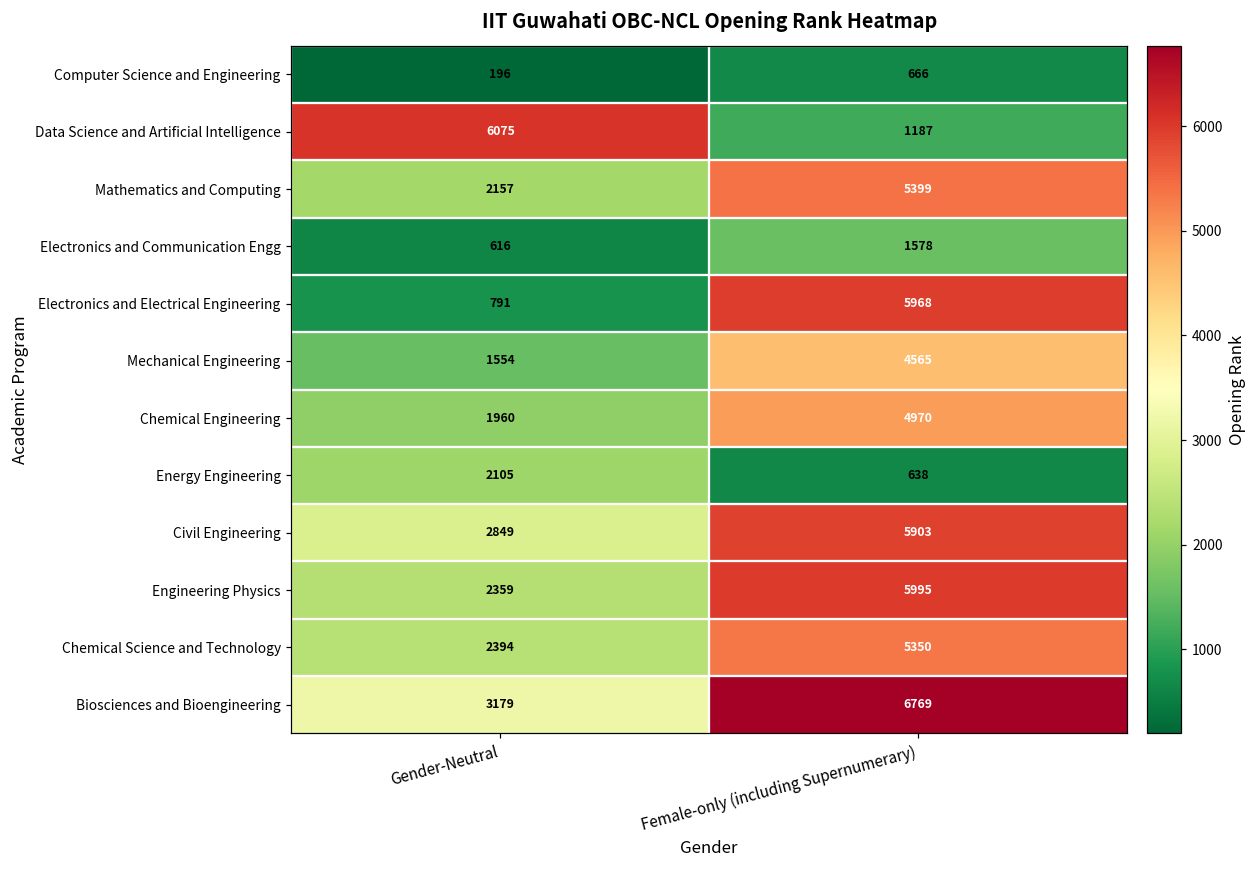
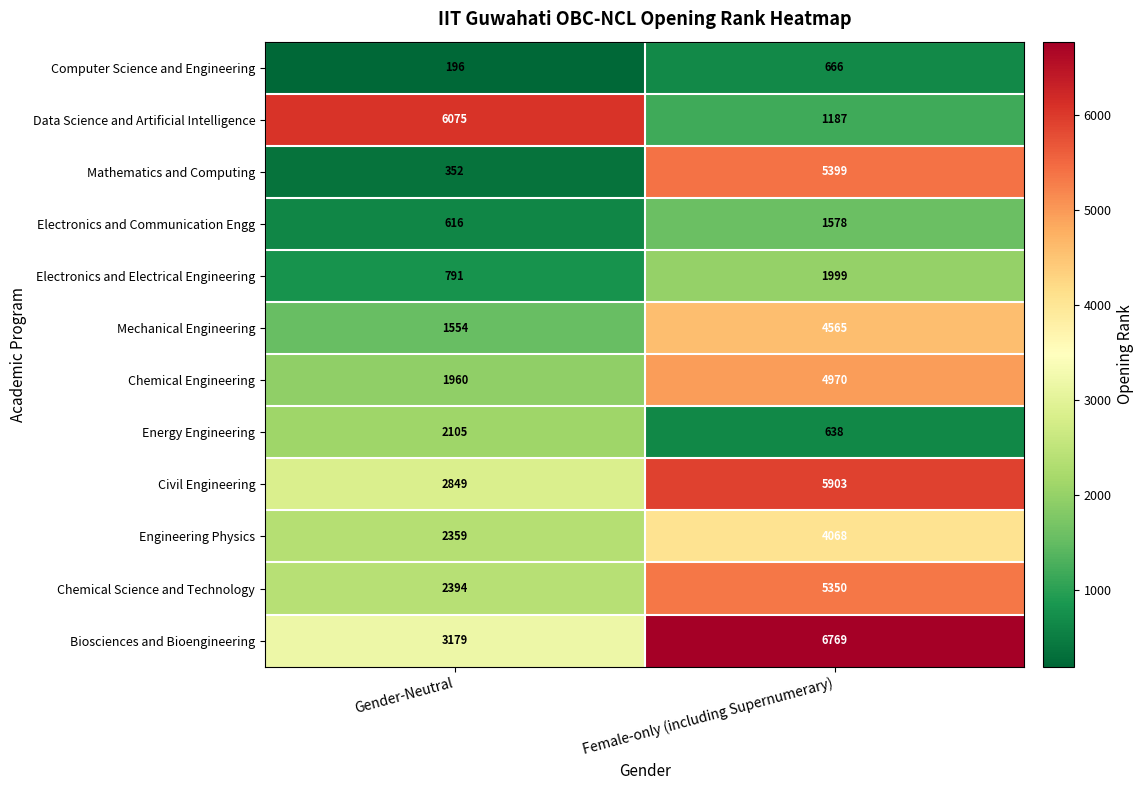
  {
    "Computer Science and Engineering": {
      "Gender-Neutral": 196,
      "Female-only (including Supernumerary)": 666
    },
    "Data Science and Artificial Intelligence": {
      "Gender-Neutral": 6075,
      "Female-only (including Supernumerary)": 1187
    },
    "Mathematics and Computing": {
-     "Gender-Neutral": 2157,
+     "Gender-Neutral": 352,
      "Female-only (including Supernumerary)": 5399
    },
    "Electronics and Communication Engg": {
      "Gender-Neutral": 616,
      "Female-only (including Supernumerary)": 1578
    },
    "Electronics and Electrical Engineering": {
      "Gender-Neutral": 791,
-     "Female-only (including Supernumerary)": 5968
+     "Female-only (including Supernumerary)": 1999
    },
    "Mechanical Engineering": {
      "Gender-Neutral": 1554,
      "Female-only (including Supernumerary)": 4565
    },
    "Chemical Engineering": {
      "Gender-Neutral": 1960,
      "Female-only (including Supernumerary)": 4970
    },
    "Energy Engineering": {
      "Gender-Neutral": 2105,
      "Female-only (including Supernumerary)": 638
    },
    "Civil Engineering": {
      "Gender-Neutral": 2849,
      "Female-only (including Supernumerary)": 5903
    },
    "Engineering Physics": {
      "Gender-Neutral": 2359,
-     "Female-only (including Supernumerary)": 5995
+     "Female-only (including Supernumerary)": 4068
    },
    "Chemical Science and Technology": {
      "Gender-Neutral": 2394,
      "Female-only (including Supernumerary)": 5350
    },
    "Biosciences and Bioengineering": {
      "Gender-Neutral": 3179,
      "Female-only (including Supernumerary)": 6769
    }
  }
